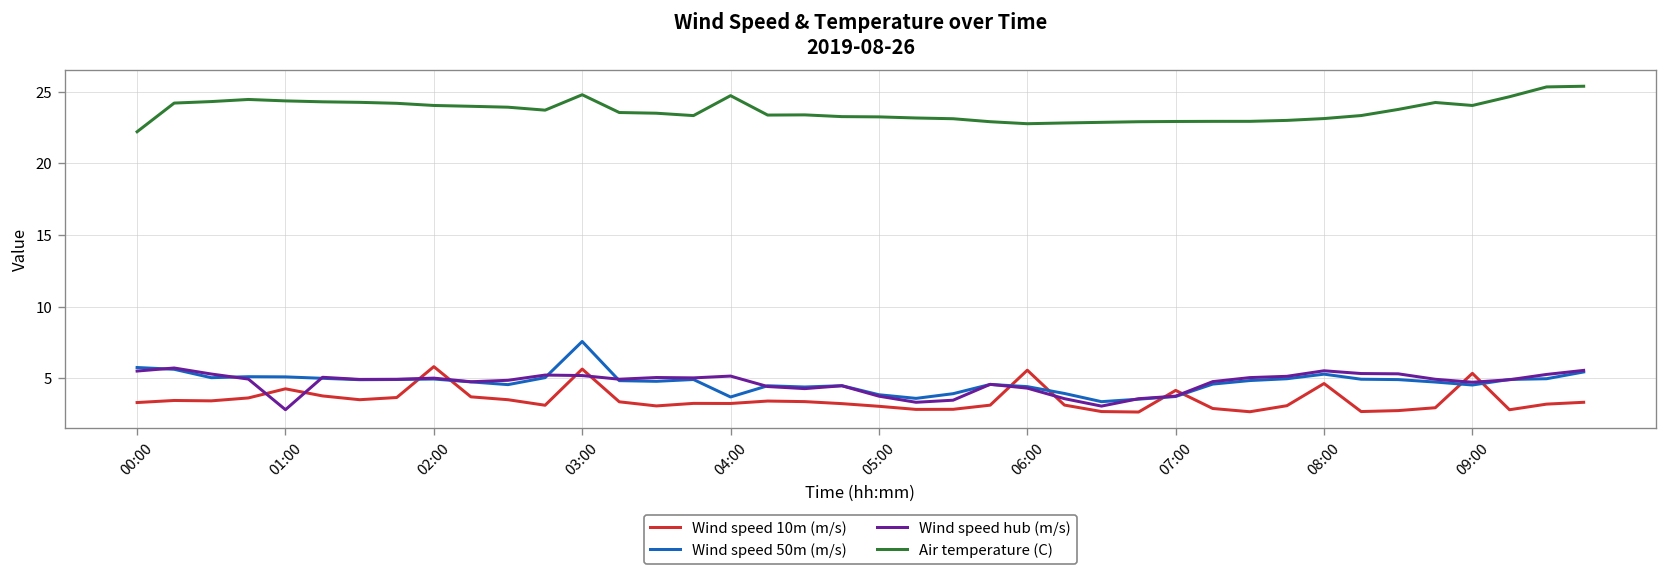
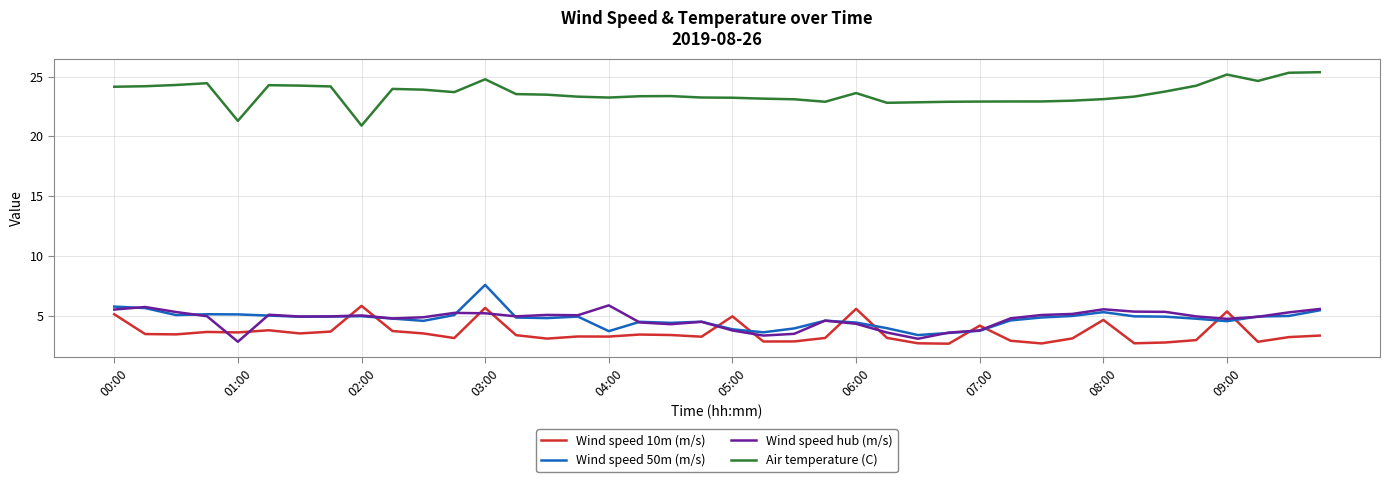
  {
    "Wind speed 10m (m/s)": {
-     "00:00": 3.3,
-     "01:00": 4.3,
+     "00:00": 5.1,
+     "01:00": 3.6,
      "02:00": 5.8,
      "03:00": 5.6,
      "04:00": 3.2,
-     "05:00": 3.0,
+     "05:00": 4.9,
      "06:00": 5.6,
      "07:00": 4.2,
      "08:00": 4.6,
      "09:00": 5.3
    },
    "Wind speed 50m (m/s)": {
      "00:00": 5.7,
      "01:00": 5.1,
      "03:00": 7.6,
      "04:00": 3.7,
      "08:00": 5.3
    },
    "Wind speed hub (m/s)": {
      "00:00": 5.5,
      "01:00": 2.8,
      "03:00": 5.2,
-     "04:00": 5.2,
+     "04:00": 5.9,
      "08:00": 5.5
    },
    "Air temperature (C)": {
-     "00:00": 22.2,
-     "01:00": 24.4,
-     "02:00": 24.0,
+     "00:00": 24.2,
+     "01:00": 21.3,
+     "02:00": 20.9,
      "03:00": 24.8,
-     "04:00": 24.7,
+     "04:00": 23.3,
      "05:00": 23.2,
-     "06:00": 22.8,
+     "06:00": 23.6,
      "07:00": 22.9,
      "08:00": 23.1,
-     "09:00": 24.0
+     "09:00": 25.2
    }
  }
